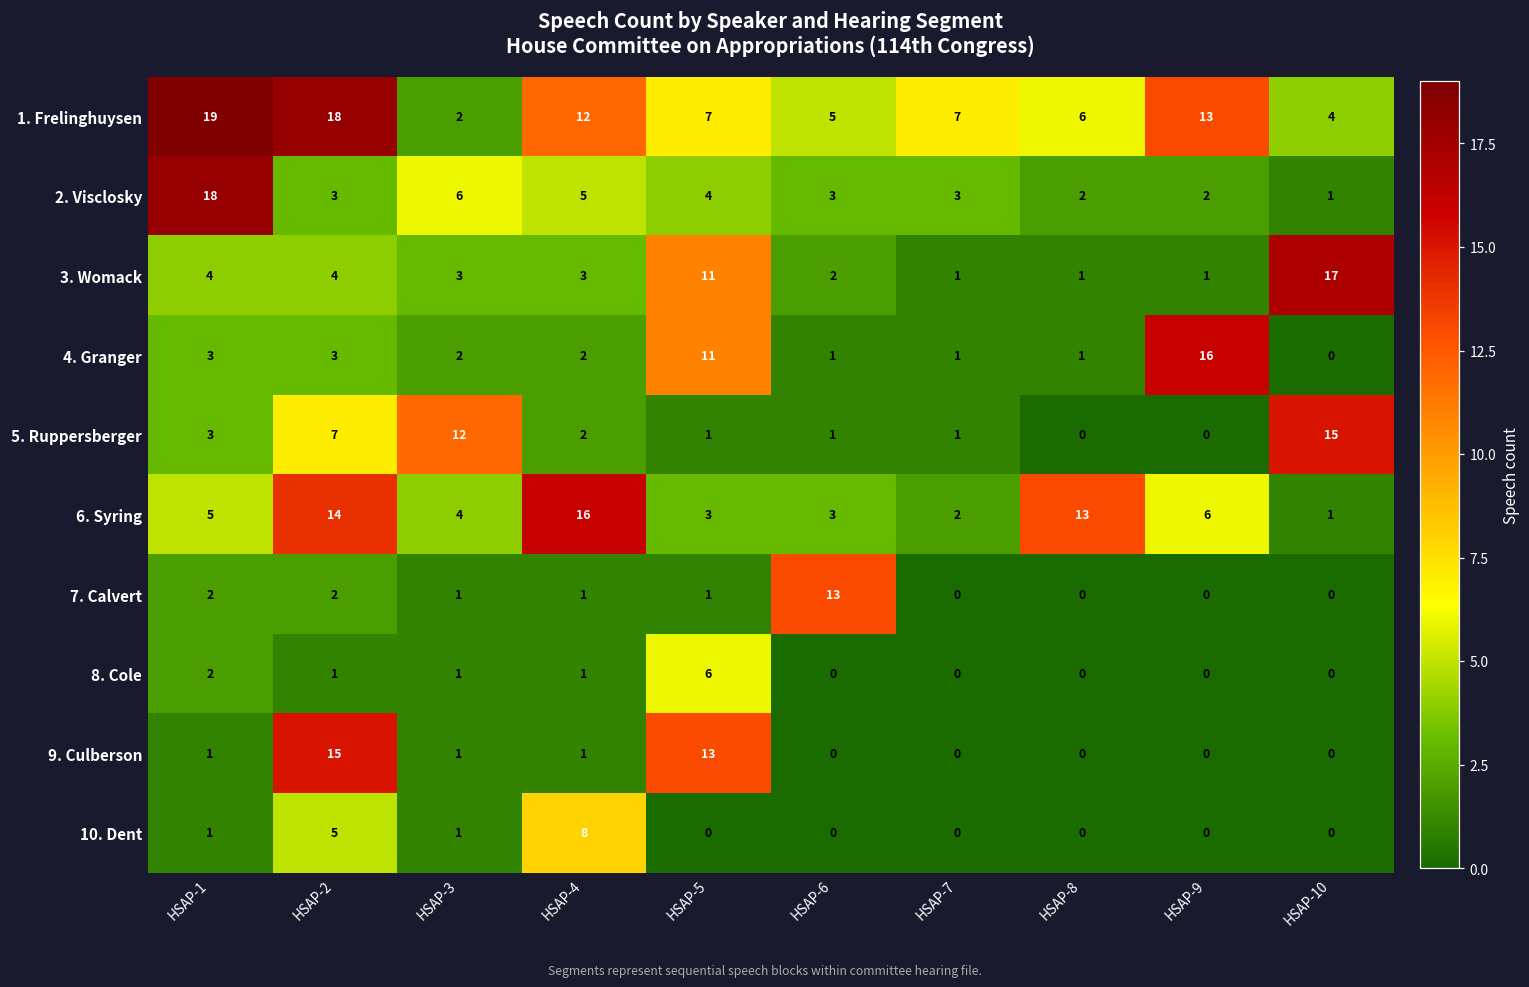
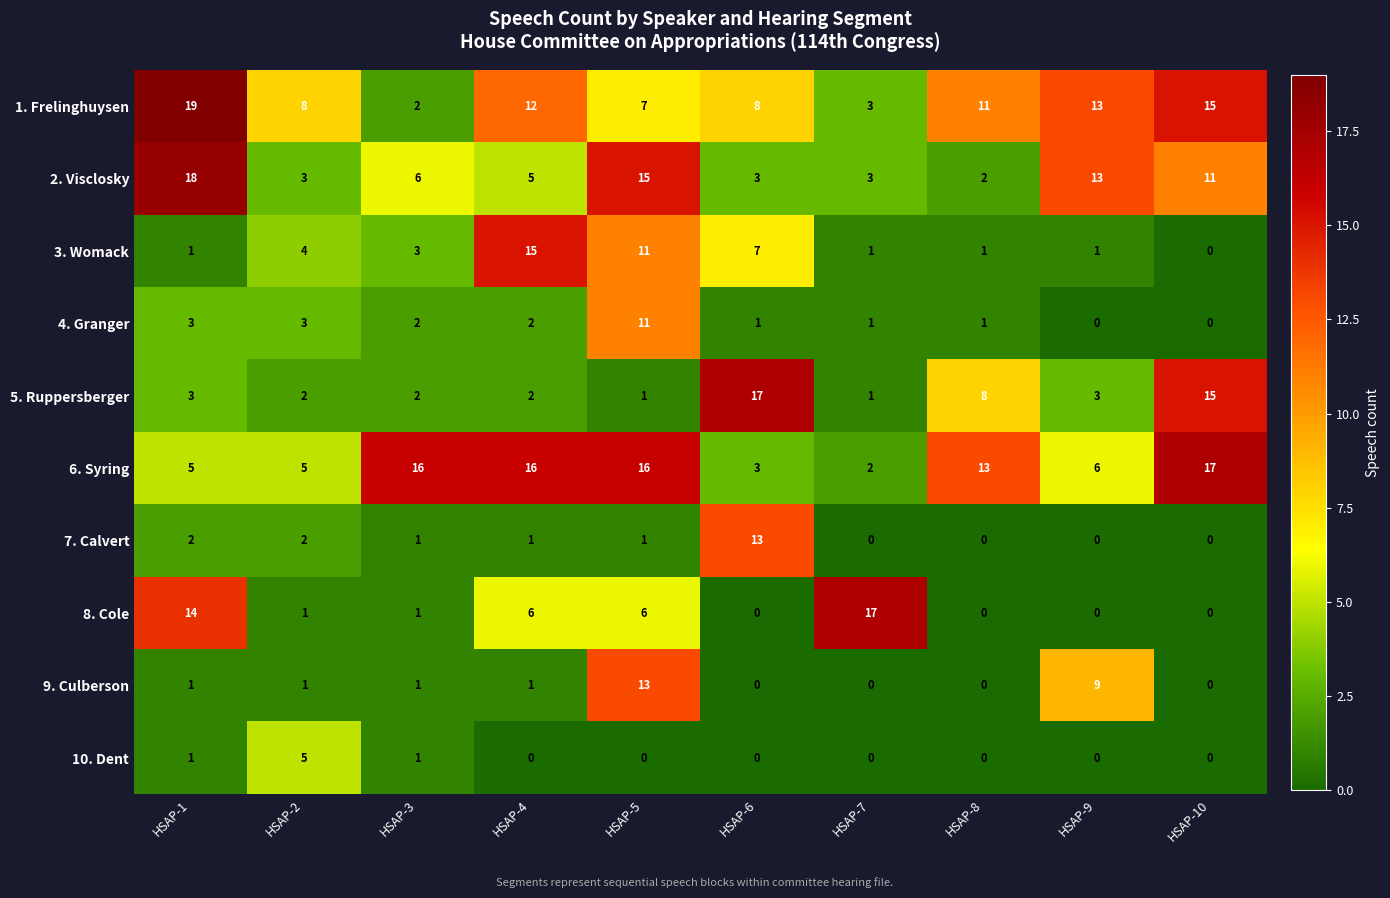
  {
    "1. Frelinghuysen": {
      "HSAP-1": 19,
-     "HSAP-2": 18,
+     "HSAP-2": 8,
      "HSAP-3": 2,
      "HSAP-4": 12,
      "HSAP-5": 7,
-     "HSAP-6": 5,
-     "HSAP-7": 7,
-     "HSAP-8": 6,
+     "HSAP-6": 8,
+     "HSAP-7": 3,
+     "HSAP-8": 11,
      "HSAP-9": 13,
-     "HSAP-10": 4
+     "HSAP-10": 15
    },
    "2. Visclosky": {
      "HSAP-1": 18,
      "HSAP-2": 3,
      "HSAP-3": 6,
      "HSAP-4": 5,
-     "HSAP-5": 4,
+     "HSAP-5": 15,
      "HSAP-6": 3,
      "HSAP-7": 3,
      "HSAP-8": 2,
-     "HSAP-9": 2,
-     "HSAP-10": 1
+     "HSAP-9": 13,
+     "HSAP-10": 11
    },
    "3. Womack": {
-     "HSAP-1": 4,
+     "HSAP-1": 1,
      "HSAP-2": 4,
      "HSAP-3": 3,
-     "HSAP-4": 3,
+     "HSAP-4": 15,
      "HSAP-5": 11,
-     "HSAP-6": 2,
+     "HSAP-6": 7,
      "HSAP-7": 1,
      "HSAP-8": 1,
      "HSAP-9": 1,
-     "HSAP-10": 17
+     "HSAP-10": 0
    },
    "4. Granger": {
      "HSAP-1": 3,
      "HSAP-2": 3,
      "HSAP-3": 2,
      "HSAP-4": 2,
      "HSAP-5": 11,
      "HSAP-6": 1,
      "HSAP-7": 1,
      "HSAP-8": 1,
-     "HSAP-9": 16,
+     "HSAP-9": 0,
      "HSAP-10": 0
    },
    "5. Ruppersberger": {
      "HSAP-1": 3,
-     "HSAP-2": 7,
-     "HSAP-3": 12,
+     "HSAP-2": 2,
+     "HSAP-3": 2,
      "HSAP-4": 2,
      "HSAP-5": 1,
-     "HSAP-6": 1,
+     "HSAP-6": 17,
      "HSAP-7": 1,
-     "HSAP-8": 0,
-     "HSAP-9": 0,
+     "HSAP-8": 8,
+     "HSAP-9": 3,
      "HSAP-10": 15
    },
    "6. Syring": {
      "HSAP-1": 5,
-     "HSAP-2": 14,
-     "HSAP-3": 4,
+     "HSAP-2": 5,
+     "HSAP-3": 16,
      "HSAP-4": 16,
-     "HSAP-5": 3,
+     "HSAP-5": 16,
      "HSAP-6": 3,
      "HSAP-7": 2,
      "HSAP-8": 13,
      "HSAP-9": 6,
-     "HSAP-10": 1
+     "HSAP-10": 17
    },
    "7. Calvert": {
      "HSAP-1": 2,
      "HSAP-2": 2,
      "HSAP-3": 1,
      "HSAP-4": 1,
      "HSAP-5": 1,
      "HSAP-6": 13,
      "HSAP-7": 0,
      "HSAP-8": 0,
      "HSAP-9": 0,
      "HSAP-10": 0
    },
    "8. Cole": {
-     "HSAP-1": 2,
+     "HSAP-1": 14,
      "HSAP-2": 1,
      "HSAP-3": 1,
-     "HSAP-4": 1,
+     "HSAP-4": 6,
      "HSAP-5": 6,
      "HSAP-6": 0,
-     "HSAP-7": 0,
+     "HSAP-7": 17,
      "HSAP-8": 0,
      "HSAP-9": 0,
      "HSAP-10": 0
    },
    "9. Culberson": {
      "HSAP-1": 1,
-     "HSAP-2": 15,
+     "HSAP-2": 1,
      "HSAP-3": 1,
      "HSAP-4": 1,
      "HSAP-5": 13,
      "HSAP-6": 0,
      "HSAP-7": 0,
      "HSAP-8": 0,
-     "HSAP-9": 0,
+     "HSAP-9": 9,
      "HSAP-10": 0
    },
    "10. Dent": {
      "HSAP-1": 1,
      "HSAP-2": 5,
      "HSAP-3": 1,
-     "HSAP-4": 8,
+     "HSAP-4": 0,
      "HSAP-5": 0,
      "HSAP-6": 0,
      "HSAP-7": 0,
      "HSAP-8": 0,
      "HSAP-9": 0,
      "HSAP-10": 0
    }
  }
